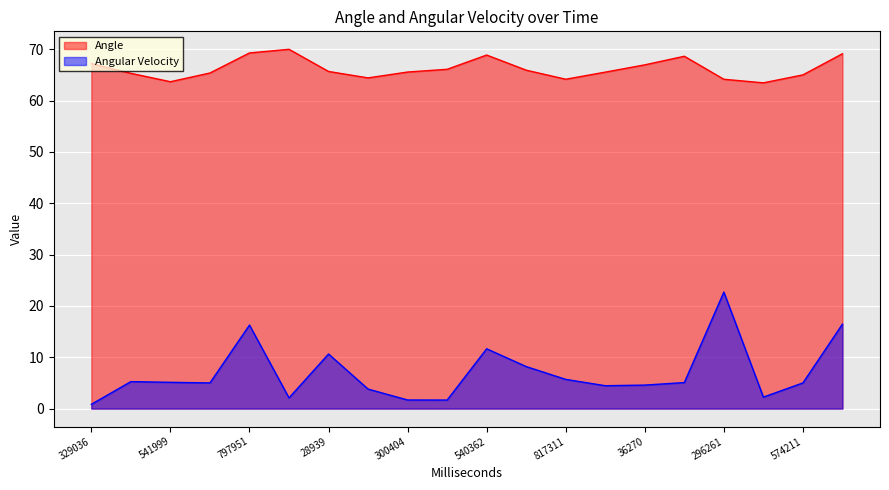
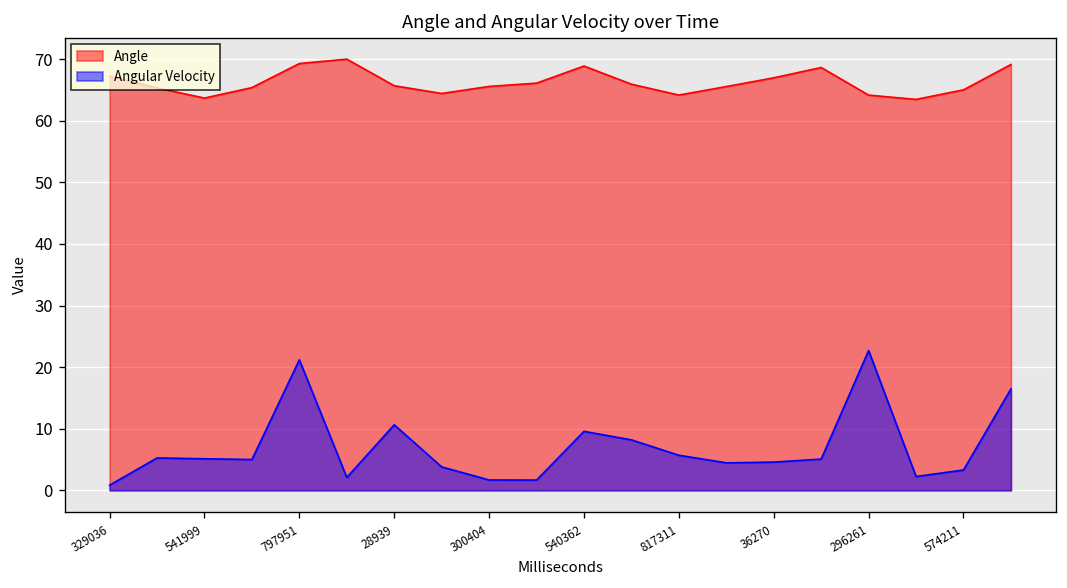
  {
    "Angle": {
      "541999": 64,
      "797951": 69,
      "28939": 66,
      "300404": 66,
      "540362": 69,
      "817311": 64,
      "36270": 67,
      "296261": 64,
      "574211": 65
    },
    "Angular Velocity": {
      "329036": 1,
      "541999": 5,
-     "797951": 16,
+     "797951": 21,
      "28939": 11,
      "300404": 2,
-     "540362": 12,
+     "540362": 10,
      "817311": 6,
      "36270": 5,
      "296261": 23,
-     "574211": 5
+     "574211": 3
    }
  }
